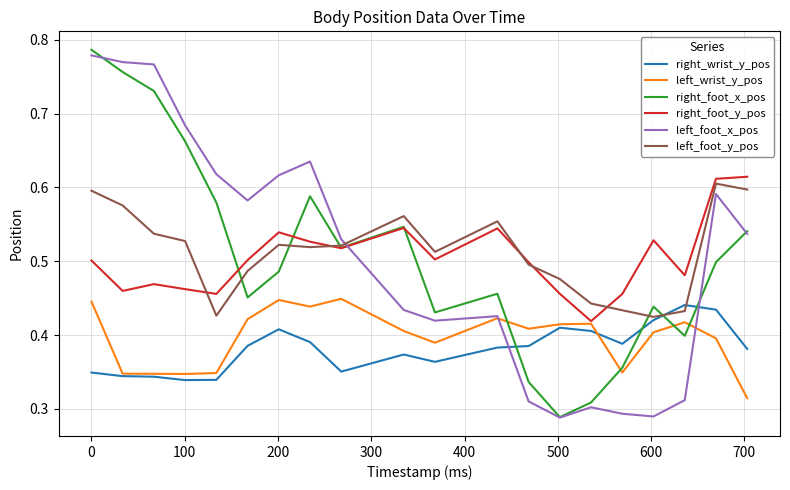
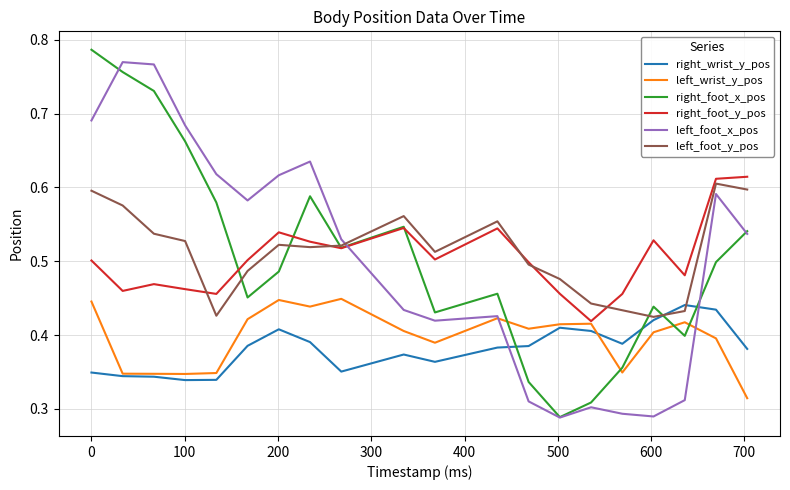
  {
    "right_wrist_y_pos": {
      "0": 0.35,
      "100": 0.34
    },
    "left_wrist_y_pos": {
      "0": 0.45,
      "100": 0.35
    },
    "right_foot_x_pos": {
      "0": 0.79,
      "100": 0.66
    },
    "right_foot_y_pos": {
      "0": 0.50,
      "100": 0.46
    },
    "left_foot_x_pos": {
-     "0": 0.78,
+     "0": 0.69,
      "100": 0.68
    },
    "left_foot_y_pos": {
      "0": 0.60,
      "100": 0.53
    }
  }
